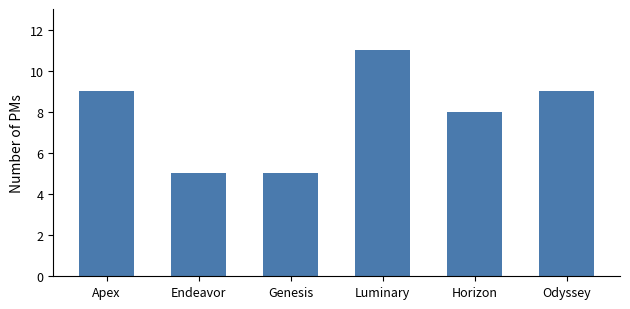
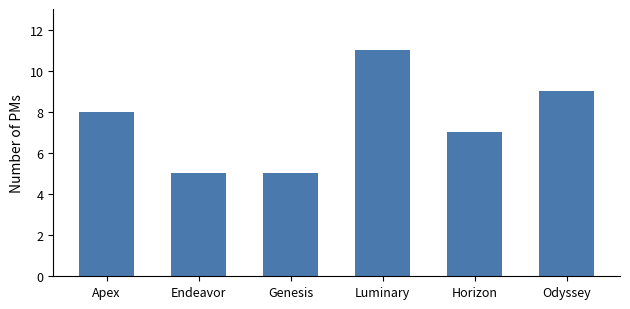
  {
-   "Apex": 9,
+   "Apex": 8,
    "Endeavor": 5,
    "Genesis": 5,
    "Luminary": 11,
-   "Horizon": 8,
+   "Horizon": 7,
    "Odyssey": 9
  }
